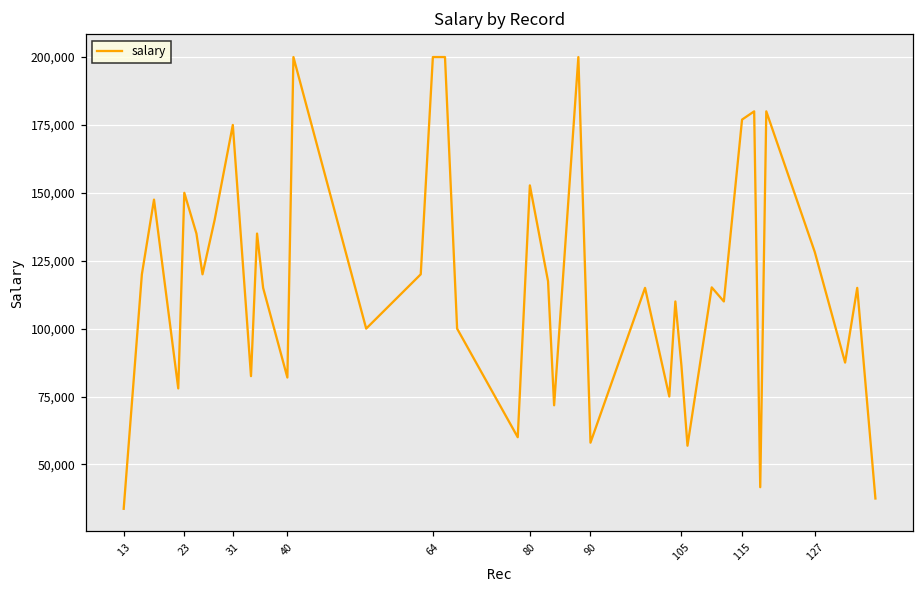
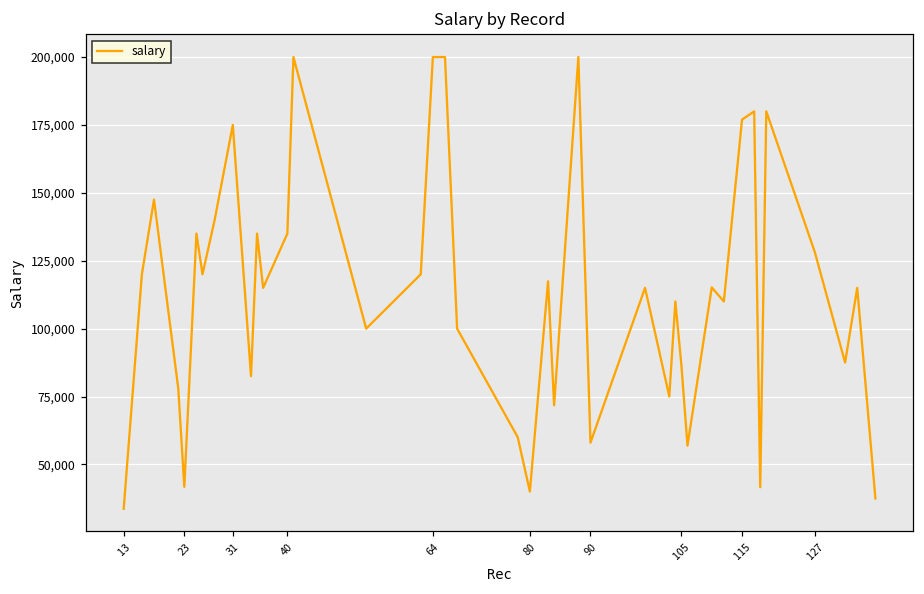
  {
    "13": "34,000",
-   "23": "150,000",
+   "23": "42,000",
    "31": "175,000",
-   "40": "82,000",
+   "40": "135,000",
    "64": "200,000",
-   "80": "153,000",
+   "80": "40,000",
    "90": "58,000",
    "105": "86,000",
    "115": "177,000",
    "127": "128,000"
  }
